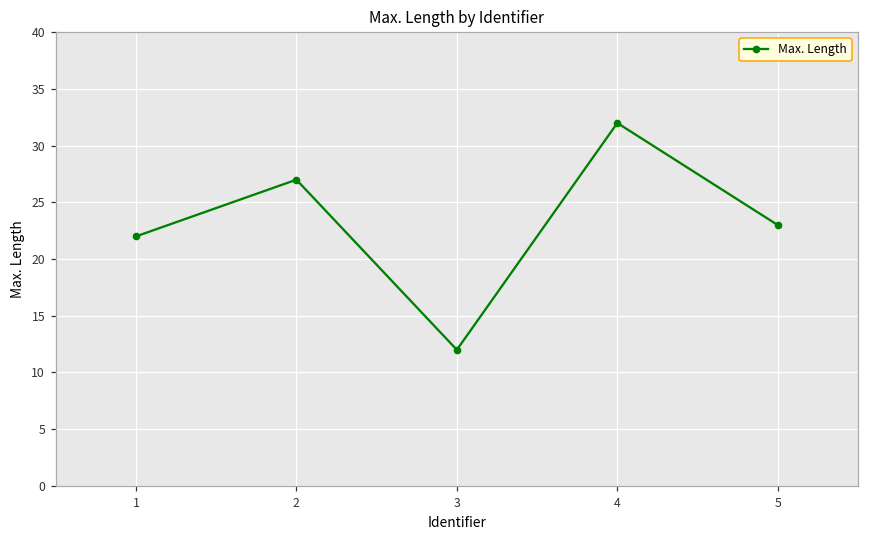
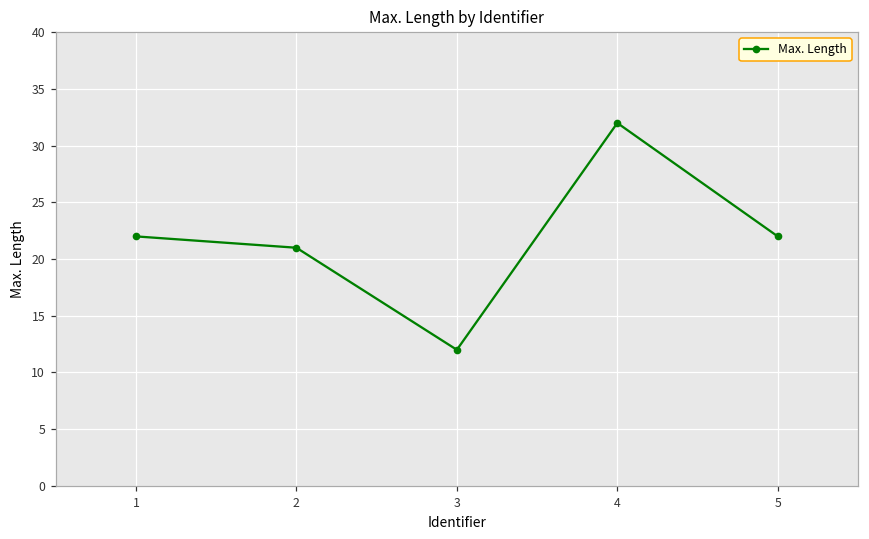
  {
    "1": 22,
-   "2": 27,
+   "2": 21,
    "3": 12,
    "4": 32,
-   "5": 23
+   "5": 22
  }
